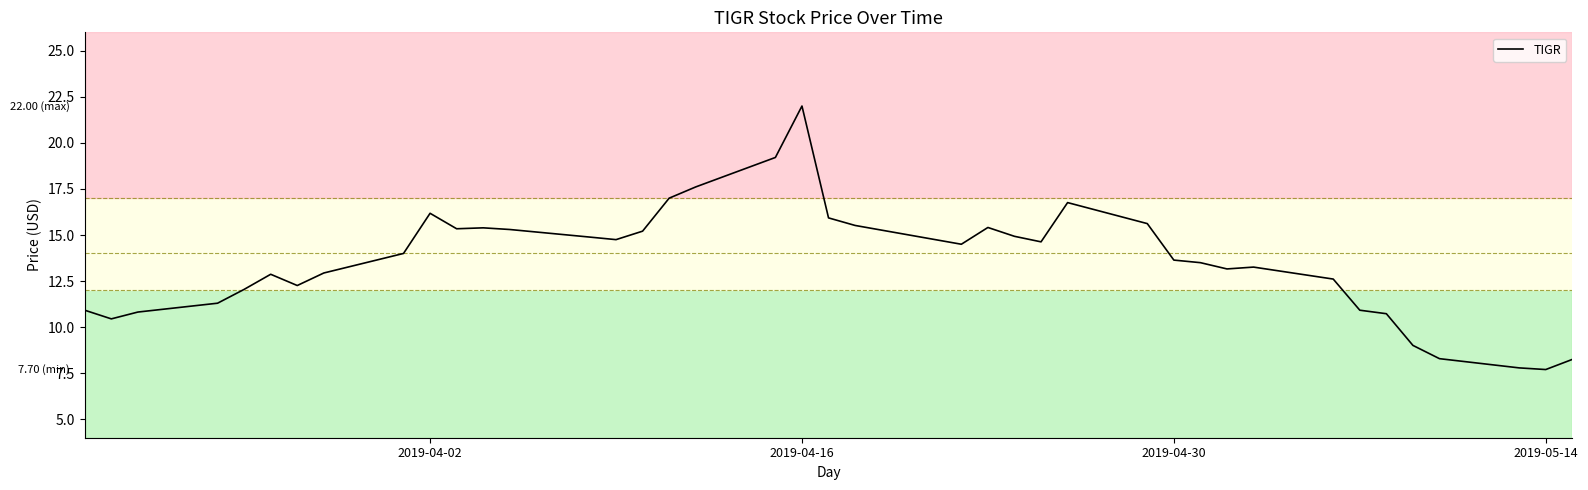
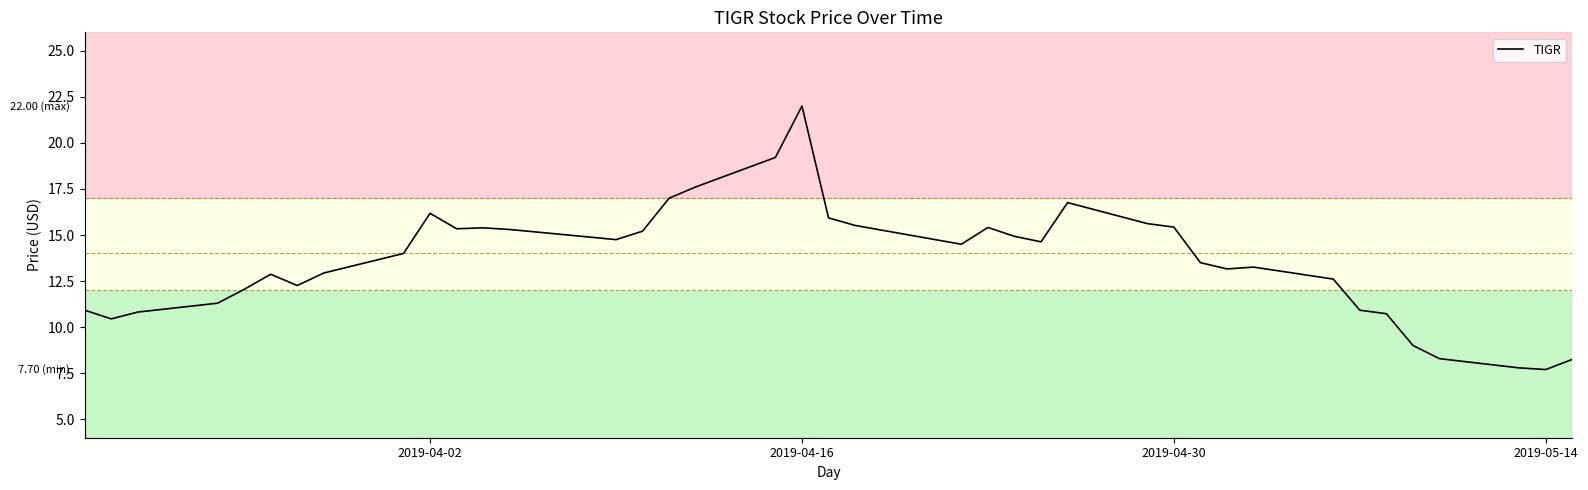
  {
    "2019-04-02": 16.2,
    "2019-04-16": 22.0,
-   "2019-04-30": 13.6,
+   "2019-04-30": 15.4,
    "2019-05-14": 7.7
  }
